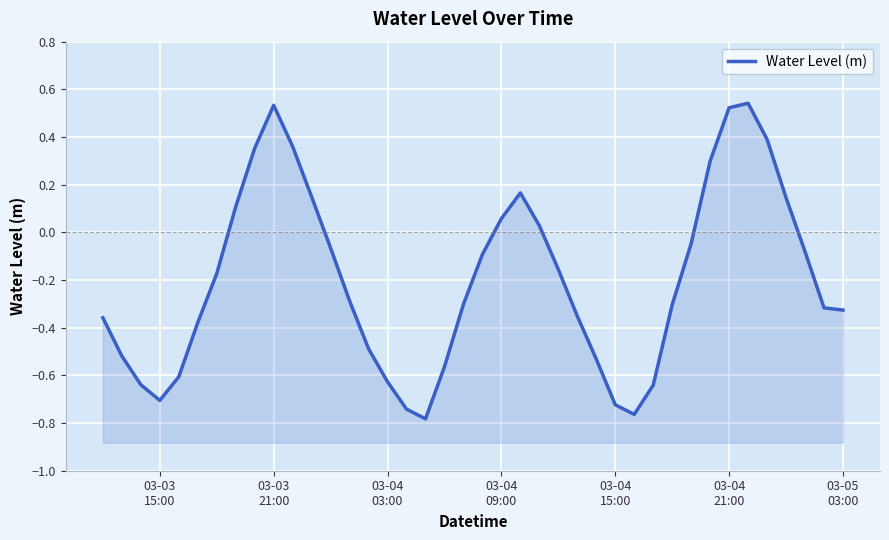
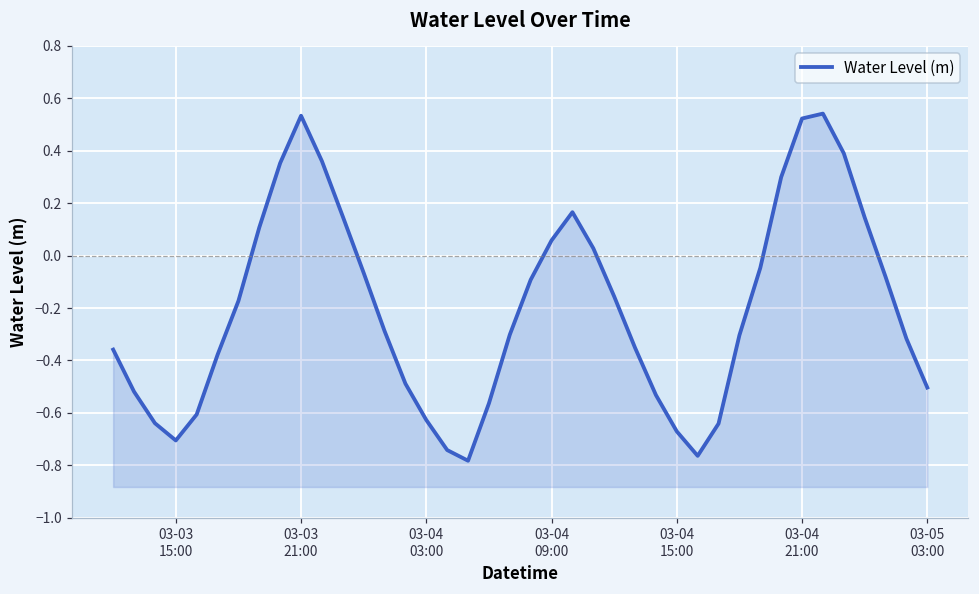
  {
    "03-03 15:00": -0.71,
    "03-03 21:00": 0.53,
    "03-04 03:00": -0.63,
    "03-04 09:00": 0.06,
-   "03-04 15:00": -0.72,
+   "03-04 15:00": -0.67,
    "03-04 21:00": 0.52,
-   "03-05 03:00": -0.33
+   "03-05 03:00": -0.50
  }
